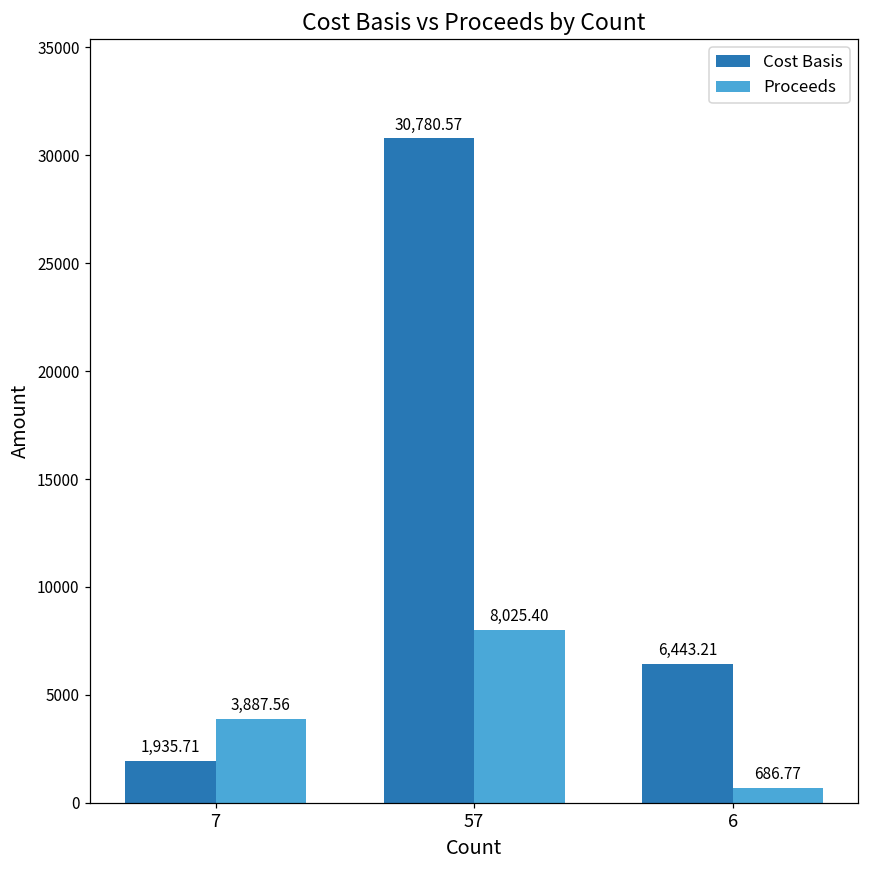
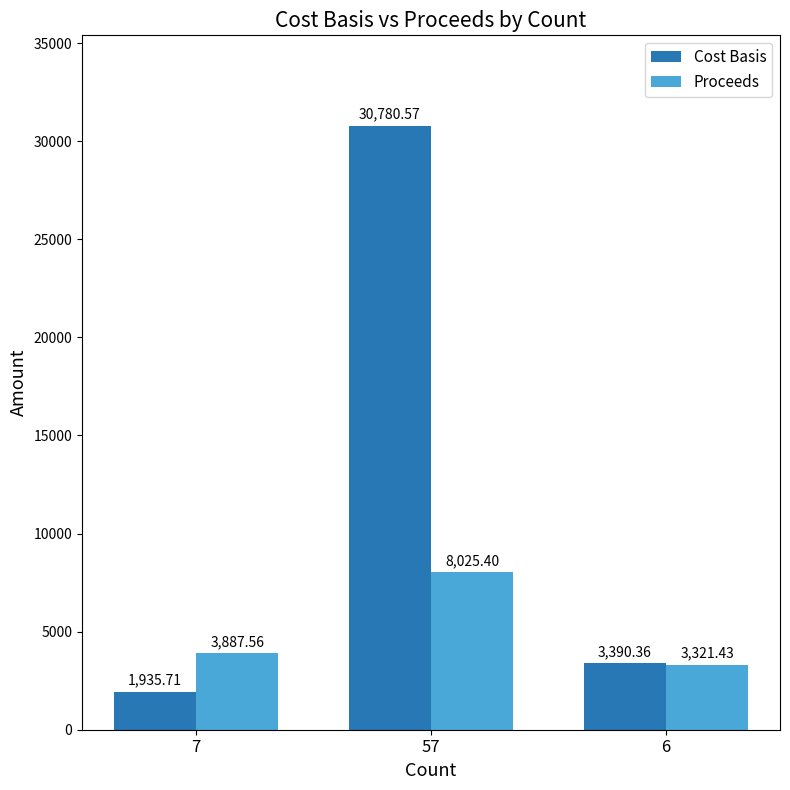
  {
    "Cost Basis": {
      "7": "1,935.71",
      "57": "30,780.57",
-     "6": "6,443.21"
+     "6": "3,390.36"
    },
    "Proceeds": {
      "7": "3,887.56",
      "57": "8,025.40",
-     "6": "686.77"
+     "6": "3,321.43"
    }
  }
